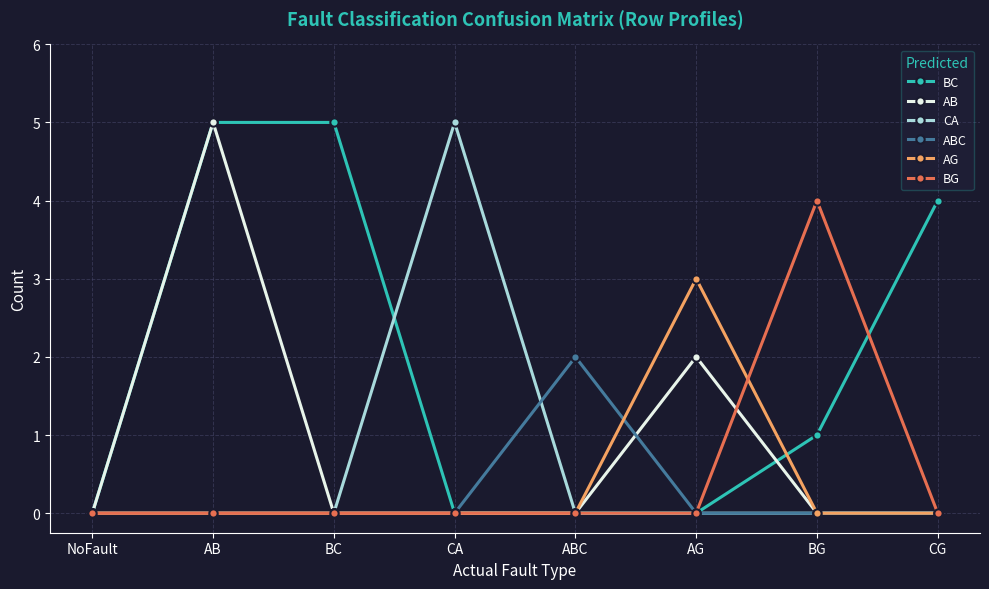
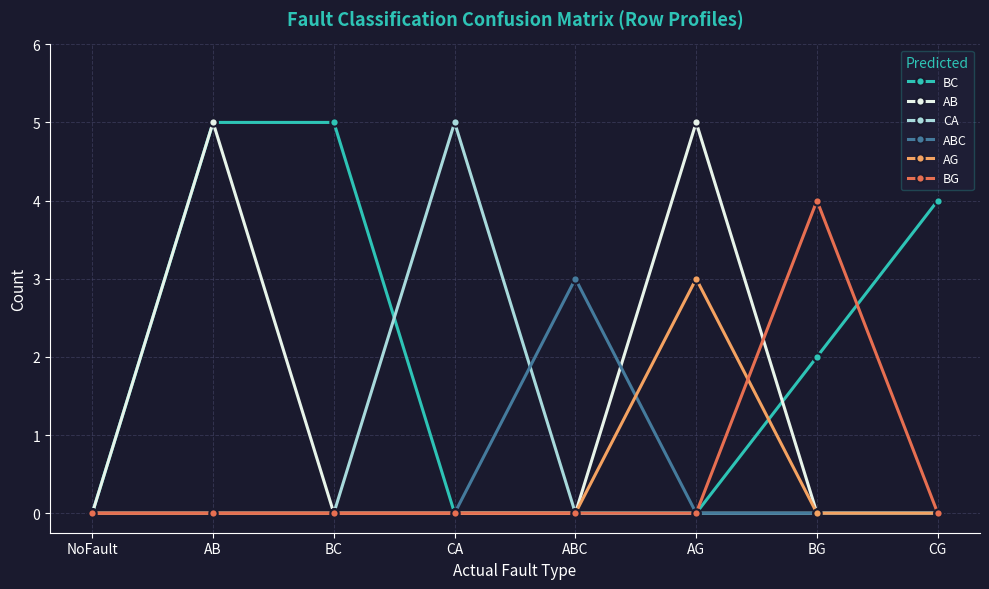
  {
    "BC": {
      "BC": 5,
-     "BG": 1,
+     "BG": 2,
      "CG": 4
    },
    "AB": {
-     "AG": 2
+     "AG": 5
    },
    "CA": {
      "CA": 5
    },
    "ABC": {
-     "ABC": 2
+     "ABC": 3
    }
  }
